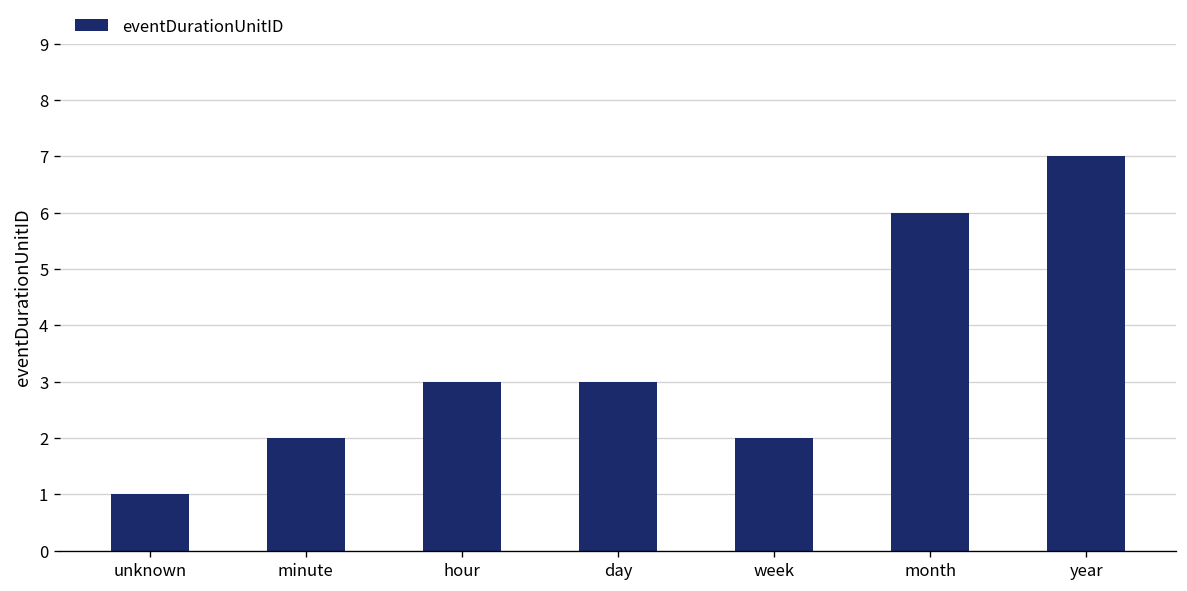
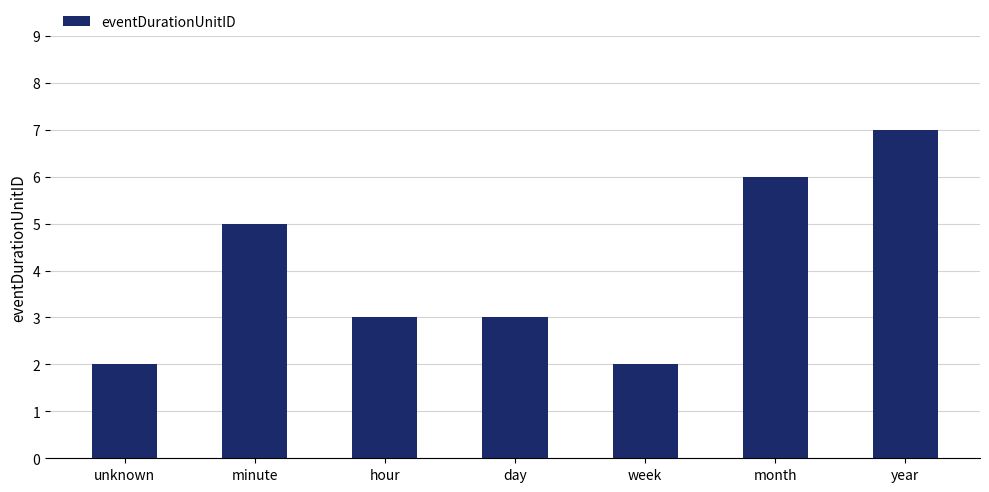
  {
-   "unknown": 1,
-   "minute": 2,
+   "unknown": 2,
+   "minute": 5,
    "hour": 3,
    "day": 3,
    "week": 2,
    "month": 6,
    "year": 7
  }
